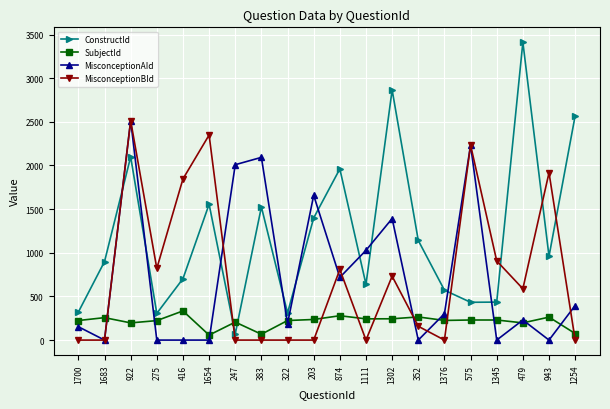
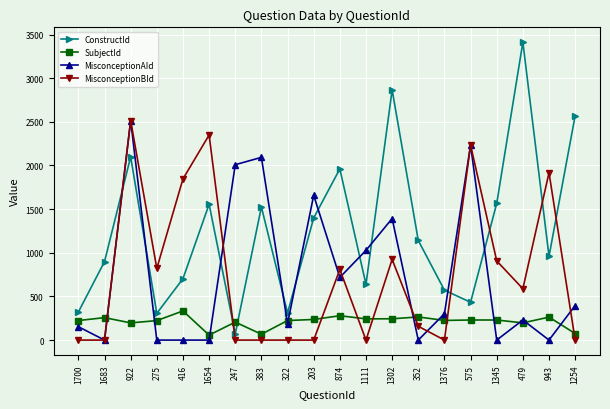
  {
    "ConstructId": {
      "1700": 300,
      "1683": 900,
      "922": 2100,
      "275": 300,
      "416": 700,
      "1654": 1600,
      "247": 100,
      "383": 1500,
      "322": 300,
      "203": 1400,
      "874": 2000,
      "1111": 600,
      "1302": 2900,
      "352": 1100,
      "1376": 600,
      "575": 400,
-     "1345": 400,
+     "1345": 1600,
      "479": 3400,
      "943": 1000,
      "1254": 2600
    },
    "SubjectId": {
      "1700": 200,
      "1683": 300,
      "922": 200,
      "275": 200,
      "416": 300,
      "1654": 100,
      "247": 200,
      "383": 100,
      "322": 200,
      "203": 200,
      "874": 300,
      "1111": 200,
      "1302": 200,
      "352": 300,
      "1376": 200,
      "575": 200,
      "1345": 200,
      "479": 200,
      "943": 300,
      "1254": 100
    },
    "MisconceptionAId": {
      "1700": 200,
      "275": 0,
      "416": 0,
      "1654": 0,
      "247": 2000,
      "383": 2100,
      "322": 200,
      "203": 1700,
      "874": 700,
      "1111": 1000,
      "1302": 1400,
      "352": 0,
      "1376": 300,
      "1345": 0,
      "479": 200,
      "943": 0,
      "1254": 400
    },
    "MisconceptionBId": {
      "1700": 0,
      "275": 800,
      "416": 1800,
      "1654": 2300,
      "247": 0,
      "383": 0,
      "322": 0,
      "203": 0,
      "874": 800,
      "1111": 0,
-     "1302": 700,
+     "1302": 900,
      "352": 200,
      "1376": 0,
      "1345": 900,
      "479": 600,
      "943": 1900,
      "1254": 0
    }
  }
